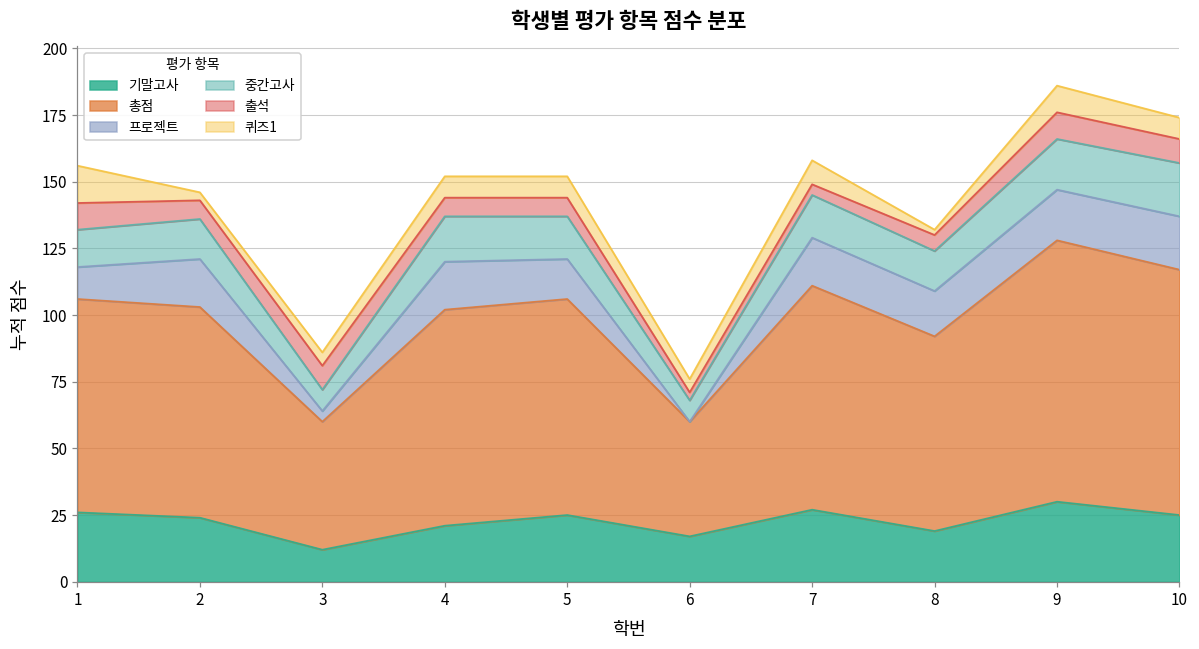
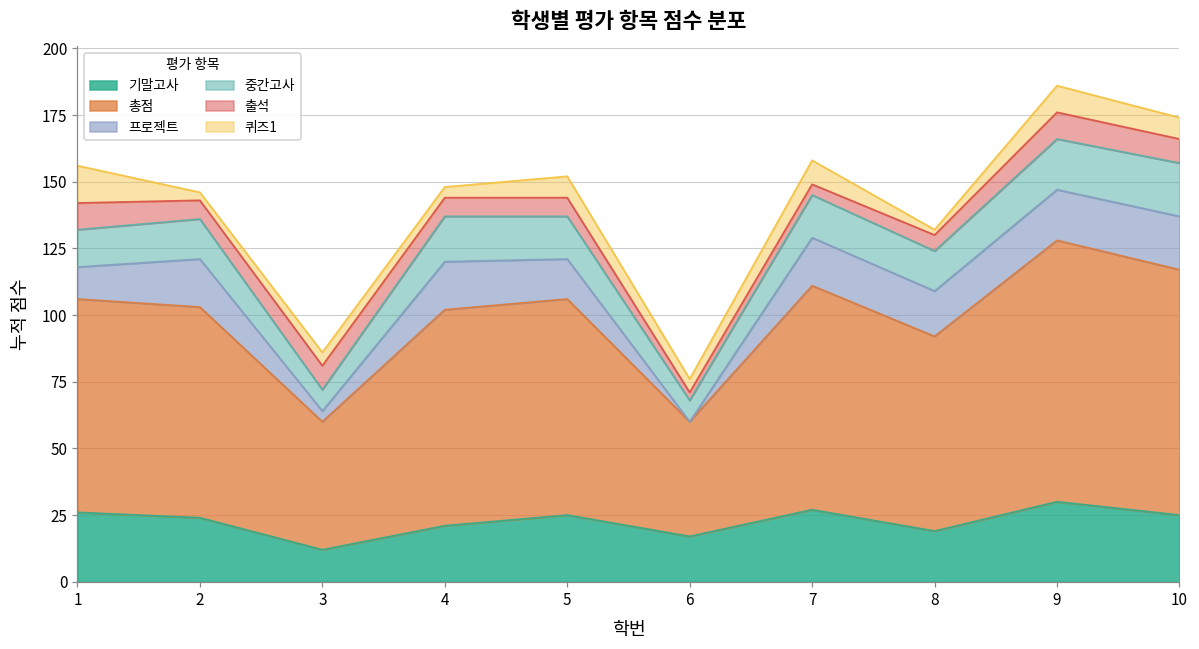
  {
    "퀴즈1": {
      "1": 14,
      "2": 3,
      "3": 5,
-     "4": 8,
+     "4": 4,
      "5": 8,
      "6": 5,
      "7": 9,
      "8": 2,
      "9": 10,
      "10": 8
    }
  }
